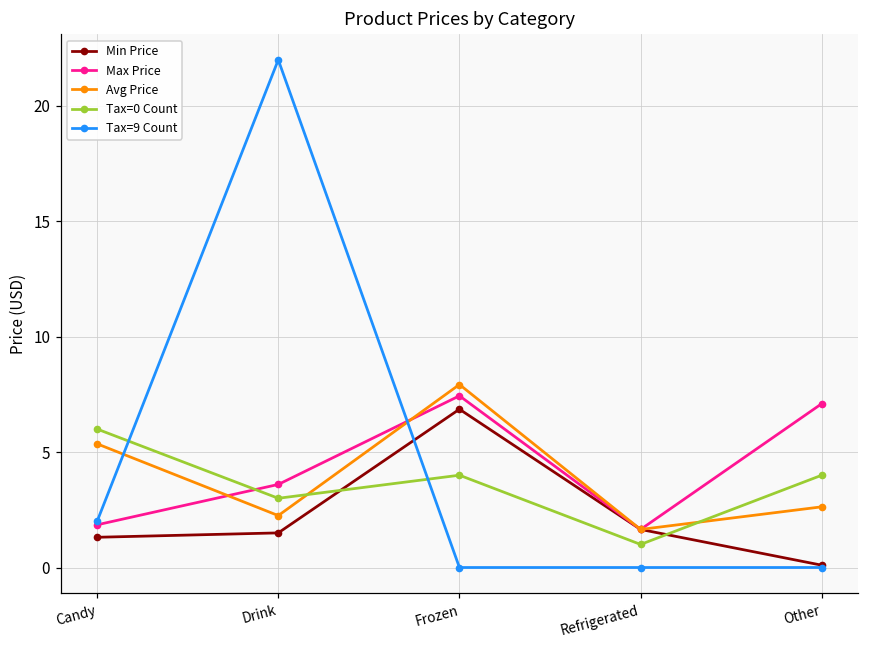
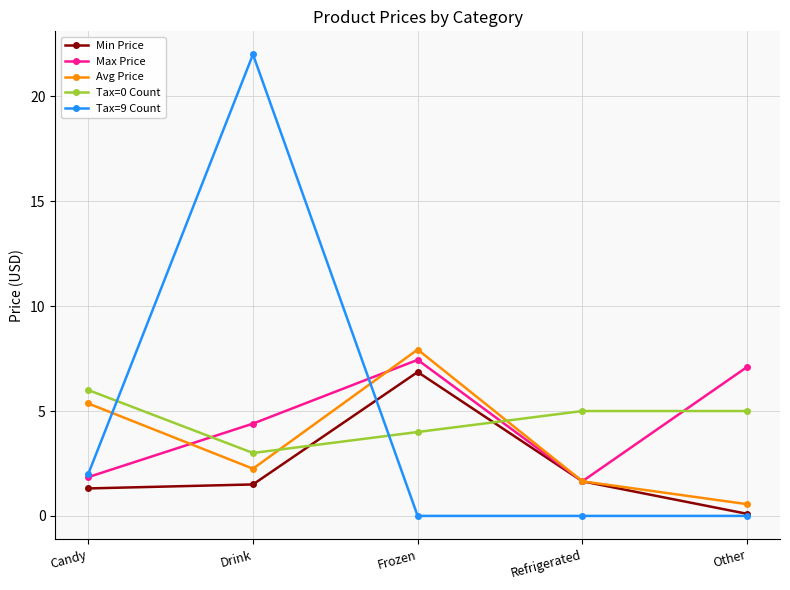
  {
    "Min Price": {
      "Candy": 1.3,
      "Drink": 1.5,
      "Frozen": 6.9
    },
    "Max Price": {
      "Candy": 1.9,
-     "Drink": 3.6,
+     "Drink": 4.4,
      "Frozen": 7.4,
      "Other": 7.1
    },
    "Avg Price": {
      "Candy": 5.4,
      "Drink": 2.3,
      "Frozen": 7.9,
-     "Other": 2.6
+     "Other": 0.6
    },
    "Tax=0 Count": {
      "Candy": 6,
      "Drink": 3,
      "Frozen": 4,
-     "Refrigerated": 1,
-     "Other": 4
+     "Refrigerated": 5,
+     "Other": 5
    },
    "Tax=9 Count": {
      "Candy": 2.0,
      "Drink": 22.0,
      "Frozen": 0.0,
      "Refrigerated": 0.0
    }
  }
